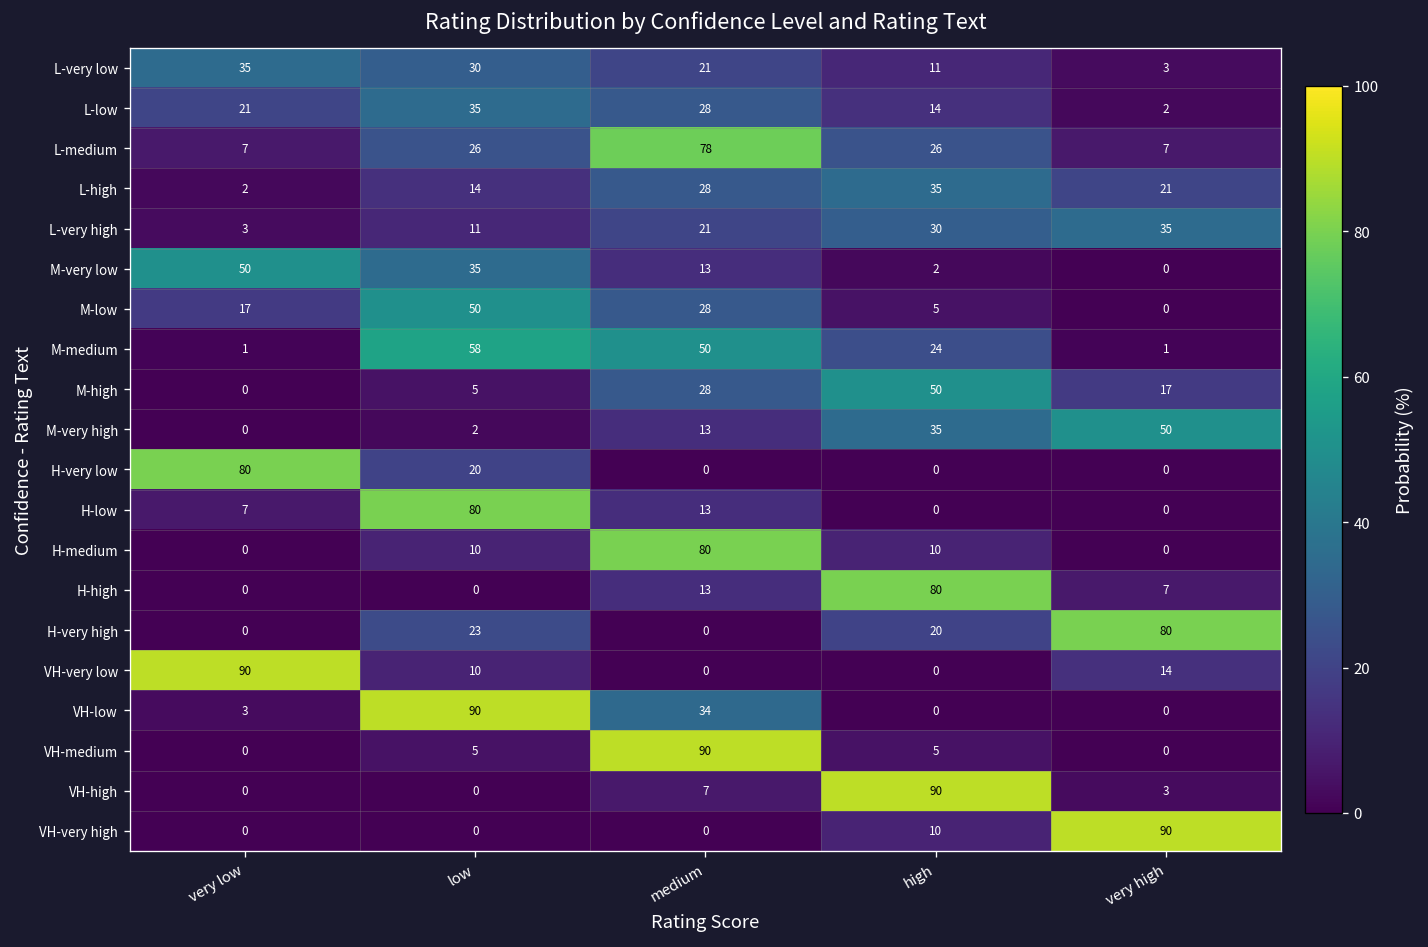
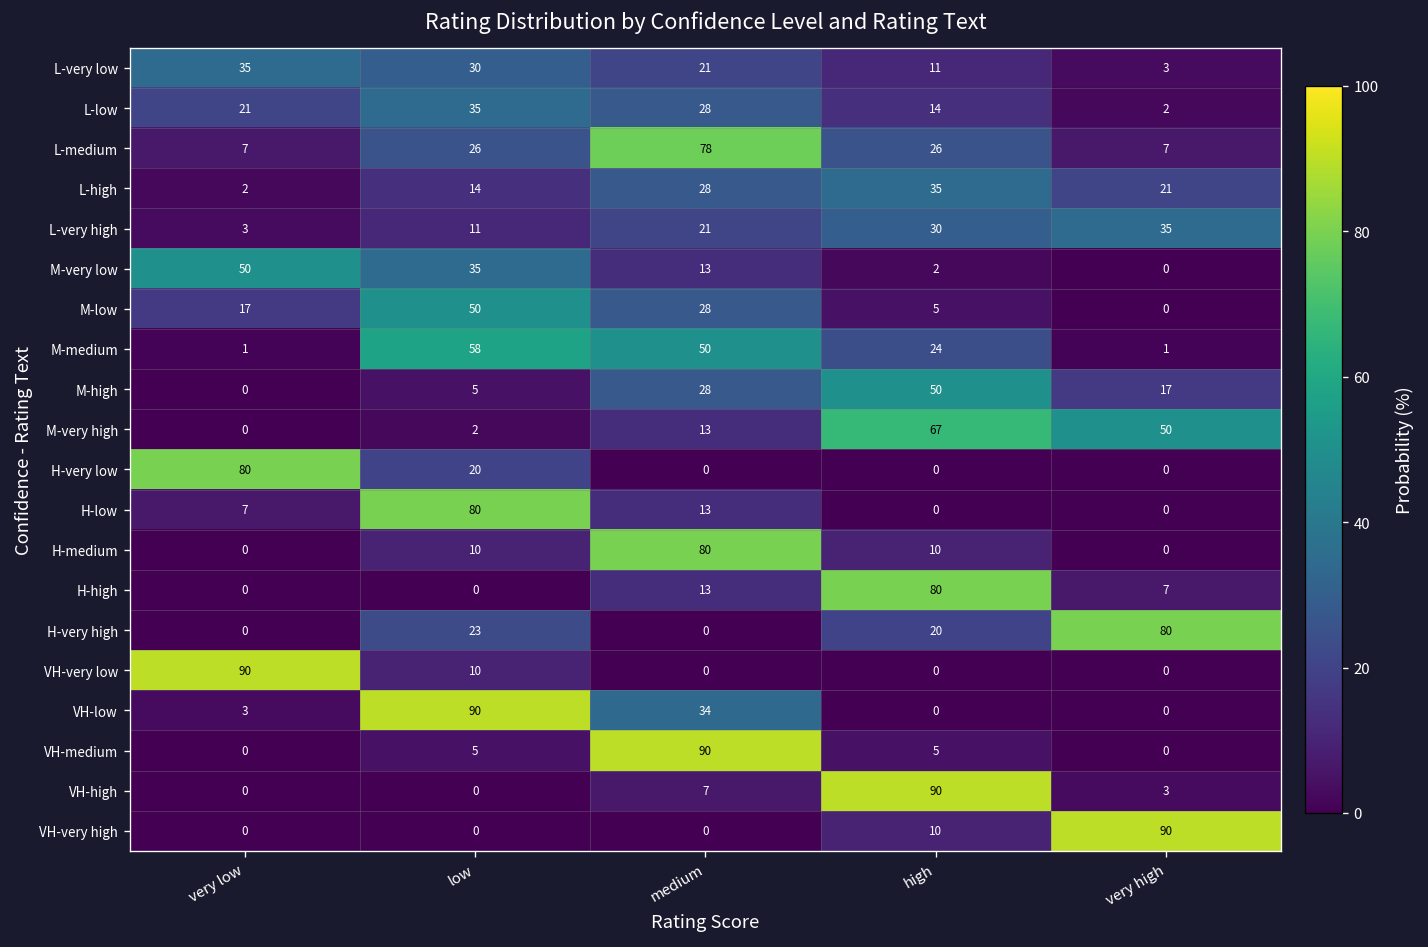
  {
    "L-very low": {
      "very low": 35,
      "low": 30,
      "medium": 21,
      "high": 11,
      "very high": 3
    },
    "L-low": {
      "very low": 21,
      "low": 35,
      "medium": 28,
      "high": 14,
      "very high": 2
    },
    "L-medium": {
      "very low": 7,
      "low": 26,
      "medium": 78,
      "high": 26,
      "very high": 7
    },
    "L-high": {
      "very low": 2,
      "low": 14,
      "medium": 28,
      "high": 35,
      "very high": 21
    },
    "L-very high": {
      "very low": 3,
      "low": 11,
      "medium": 21,
      "high": 30,
      "very high": 35
    },
    "M-very low": {
      "very low": 50,
      "low": 35,
      "medium": 13,
      "high": 2,
      "very high": 0
    },
    "M-low": {
      "very low": 17,
      "low": 50,
      "medium": 28,
      "high": 5,
      "very high": 0
    },
    "M-medium": {
      "very low": 1,
      "low": 58,
      "medium": 50,
      "high": 24,
      "very high": 1
    },
    "M-high": {
      "very low": 0,
      "low": 5,
      "medium": 28,
      "high": 50,
      "very high": 17
    },
    "M-very high": {
      "very low": 0,
      "low": 2,
      "medium": 13,
-     "high": 35,
+     "high": 67,
      "very high": 50
    },
    "H-very low": {
      "very low": 80,
      "low": 20,
      "medium": 0,
      "high": 0,
      "very high": 0
    },
    "H-low": {
      "very low": 7,
      "low": 80,
      "medium": 13,
      "high": 0,
      "very high": 0
    },
    "H-medium": {
      "very low": 0,
      "low": 10,
      "medium": 80,
      "high": 10,
      "very high": 0
    },
    "H-high": {
      "very low": 0,
      "low": 0,
      "medium": 13,
      "high": 80,
      "very high": 7
    },
    "H-very high": {
      "very low": 0,
      "low": 23,
      "medium": 0,
      "high": 20,
      "very high": 80
    },
    "VH-very low": {
      "very low": 90,
      "low": 10,
      "medium": 0,
      "high": 0,
-     "very high": 14
+     "very high": 0
    },
    "VH-low": {
      "very low": 3,
      "low": 90,
      "medium": 34,
      "high": 0,
      "very high": 0
    },
    "VH-medium": {
      "very low": 0,
      "low": 5,
      "medium": 90,
      "high": 5,
      "very high": 0
    },
    "VH-high": {
      "very low": 0,
      "low": 0,
      "medium": 7,
      "high": 90,
      "very high": 3
    },
    "VH-very high": {
      "very low": 0,
      "low": 0,
      "medium": 0,
      "high": 10,
      "very high": 90
    }
  }
